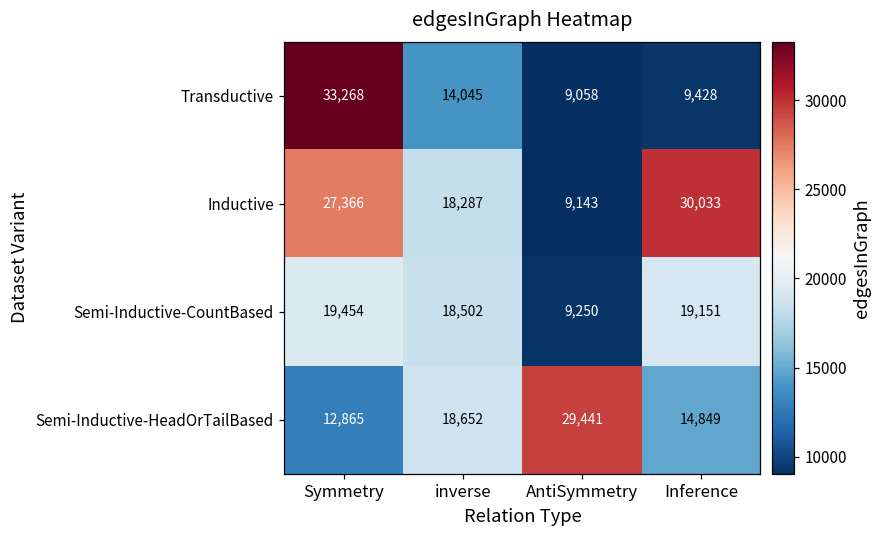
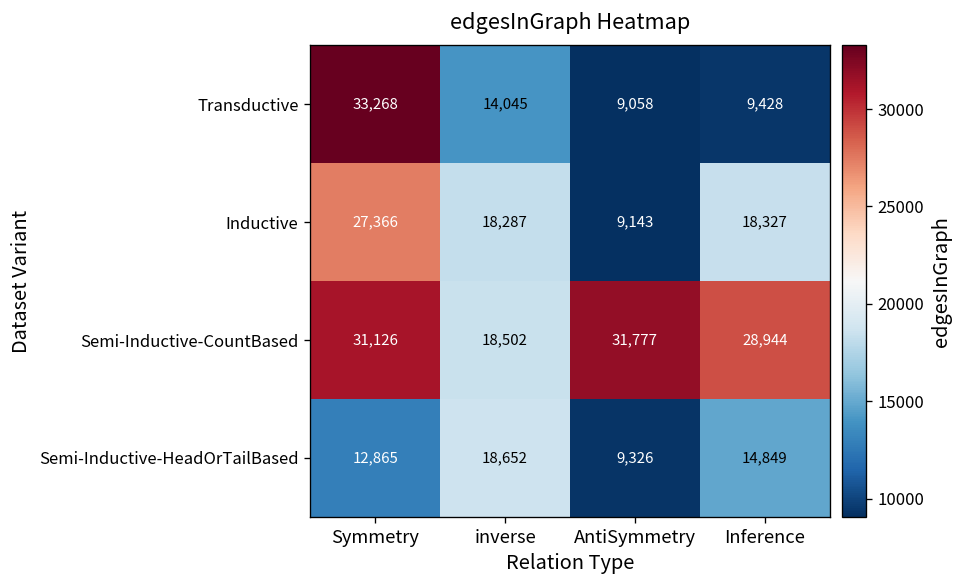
  {
    "Transductive": {
      "Symmetry": "33,268",
      "inverse": "14,045",
      "AntiSymmetry": "9,058",
      "Inference": "9,428"
    },
    "Inductive": {
      "Symmetry": "27,366",
      "inverse": "18,287",
      "AntiSymmetry": "9,143",
-     "Inference": "30,033"
+     "Inference": "18,327"
    },
    "Semi-Inductive-CountBased": {
-     "Symmetry": "19,454",
+     "Symmetry": "31,126",
      "inverse": "18,502",
-     "AntiSymmetry": "9,250",
-     "Inference": "19,151"
+     "AntiSymmetry": "31,777",
+     "Inference": "28,944"
    },
    "Semi-Inductive-HeadOrTailBased": {
      "Symmetry": "12,865",
      "inverse": "18,652",
-     "AntiSymmetry": "29,441",
+     "AntiSymmetry": "9,326",
      "Inference": "14,849"
    }
  }
